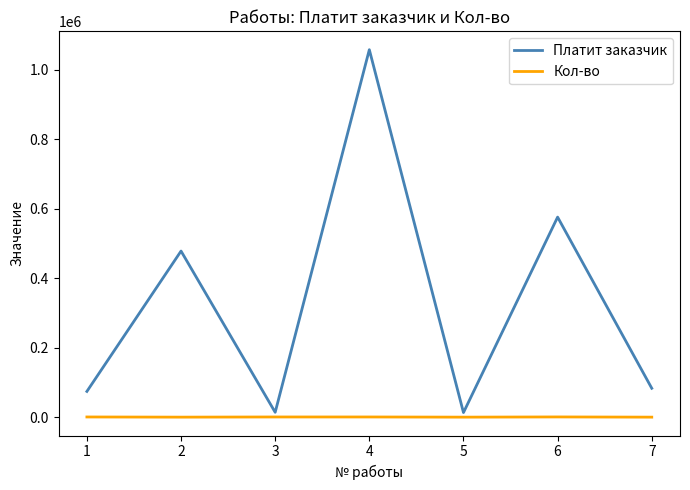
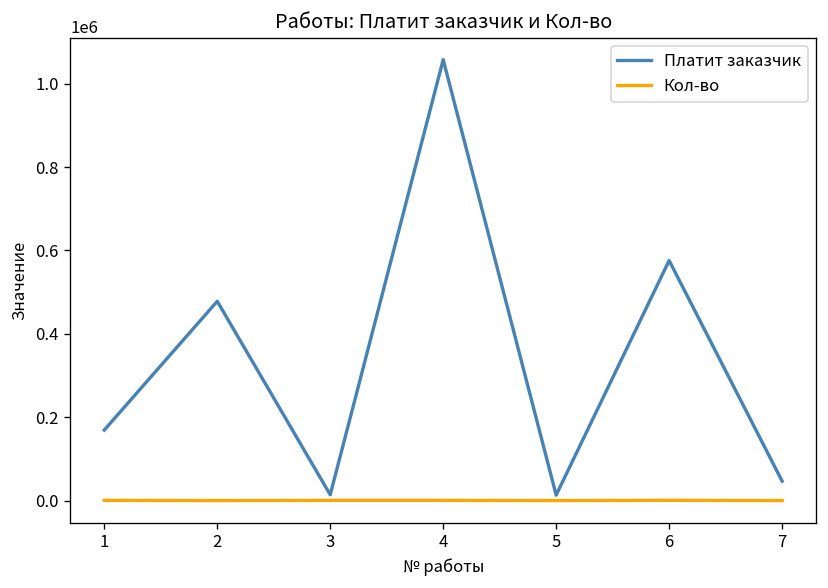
  {
    "Платит заказчик": {
-     "1": 70000,
+     "1": 170000,
      "2": 480000,
      "3": 10000,
      "4": 1060000,
      "5": 10000,
      "6": 580000,
-     "7": 80000
+     "7": 50000
    },
    "Кол-во": {
      "1": 0,
      "2": 0,
      "3": 0,
      "4": 0,
      "5": 0,
      "6": 0,
      "7": 0
    }
  }
